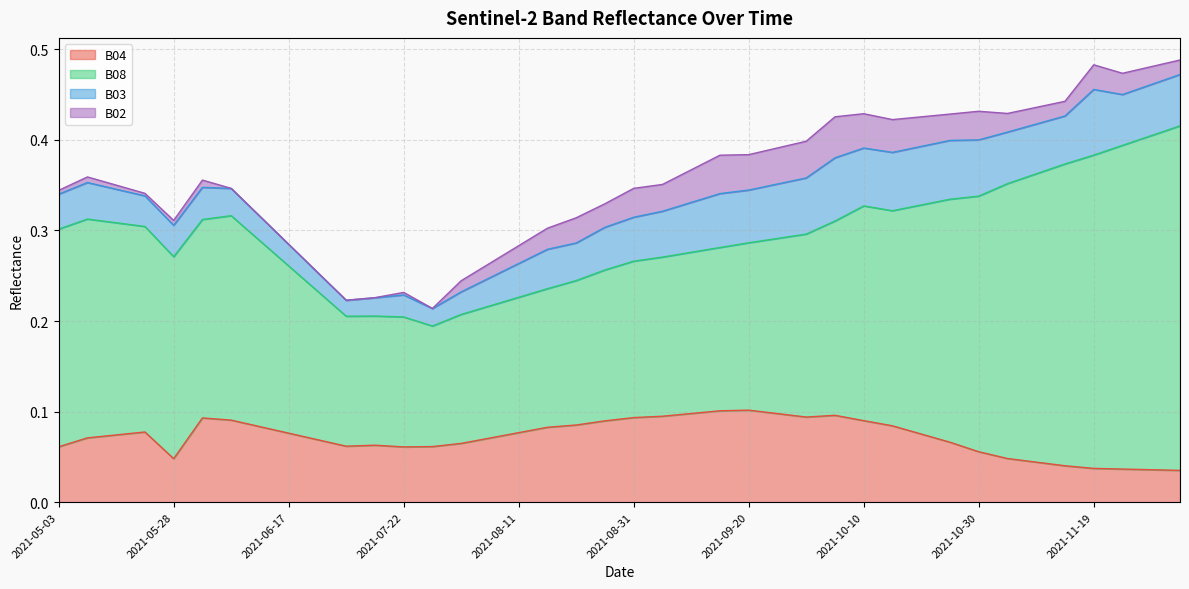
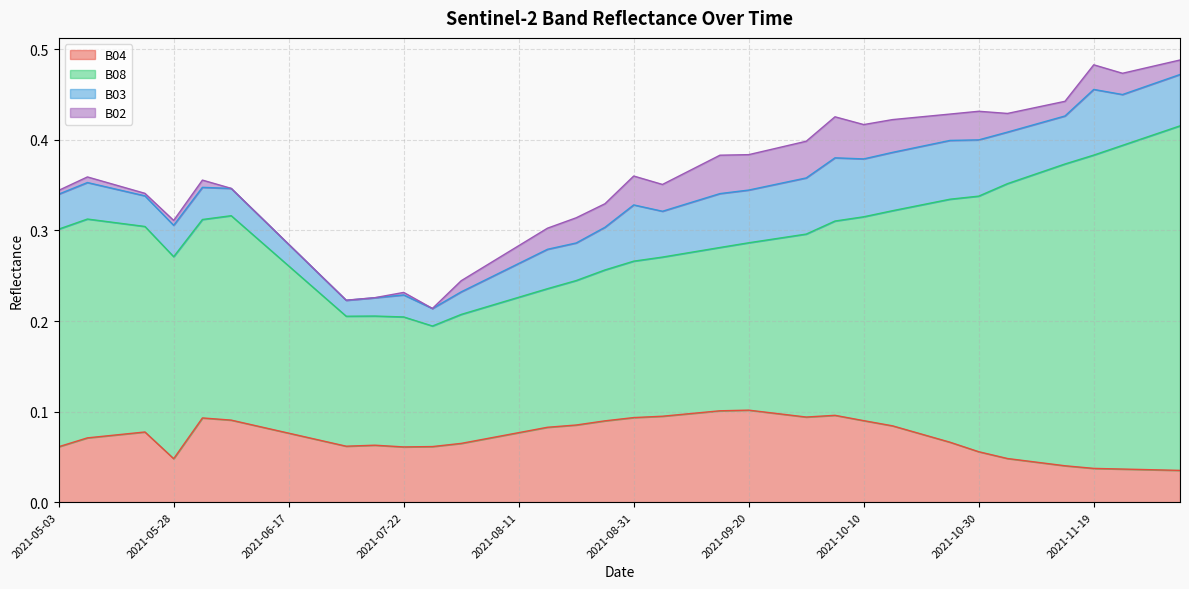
  {
    "B04": {
      "2021-05-03": 0.06,
      "2021-05-28": 0.05,
      "2021-06-17": 0.08,
      "2021-07-22": 0.06,
      "2021-08-11": 0.08,
      "2021-08-31": 0.09,
      "2021-09-20": 0.10,
      "2021-10-10": 0.09,
      "2021-10-30": 0.06,
      "2021-11-19": 0.04
    },
    "B08": {
      "2021-05-03": 0.24,
      "2021-05-28": 0.22,
      "2021-06-17": 0.18,
      "2021-07-22": 0.14,
      "2021-08-11": 0.15,
      "2021-08-31": 0.17,
      "2021-09-20": 0.18,
-     "2021-10-10": 0.24,
+     "2021-10-10": 0.23,
      "2021-10-30": 0.28,
      "2021-11-19": 0.35
    },
    "B03": {
      "2021-05-03": 0.04,
      "2021-05-28": 0.03,
      "2021-08-11": 0.04,
-     "2021-08-31": 0.05,
+     "2021-08-31": 0.06,
      "2021-09-20": 0.06,
      "2021-10-10": 0.06,
      "2021-10-30": 0.06,
      "2021-11-19": 0.07
    },
    "B02": {
      "2021-05-03": 0.00,
      "2021-05-28": 0.01,
      "2021-08-11": 0.02,
      "2021-08-31": 0.03,
      "2021-09-20": 0.04,
      "2021-10-10": 0.04,
      "2021-10-30": 0.03,
      "2021-11-19": 0.03
    }
  }
